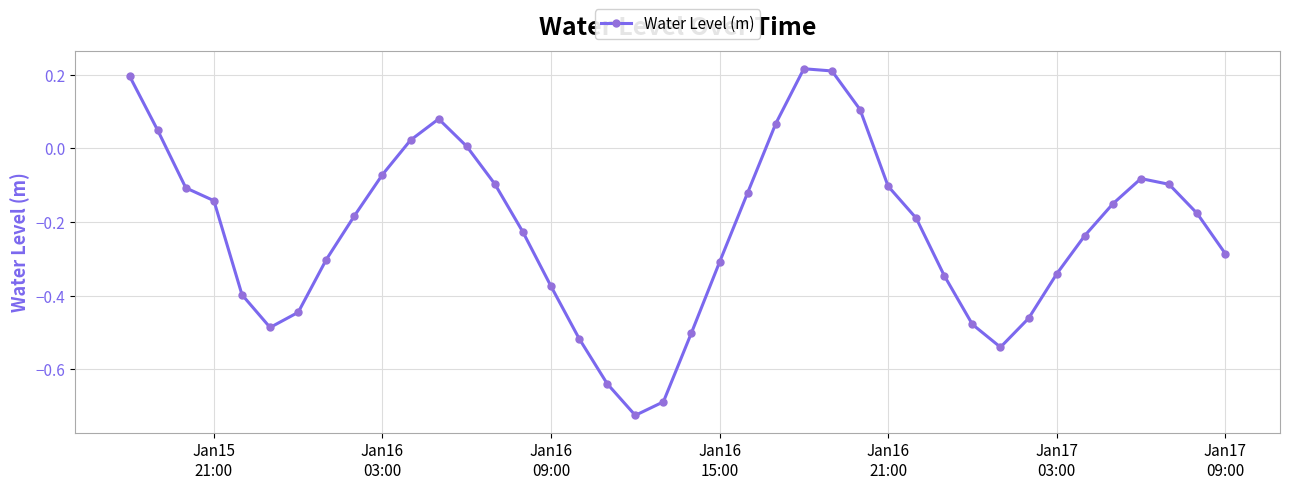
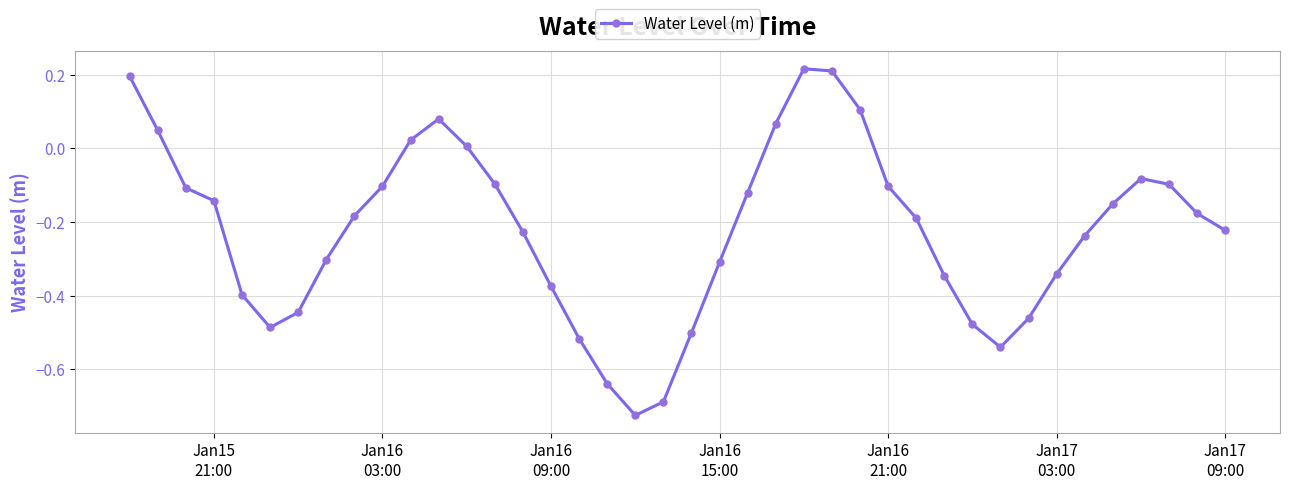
  {
    "Jan15 21:00": -0.14,
-   "Jan16 03:00": -0.07,
+   "Jan16 03:00": -0.10,
    "Jan16 09:00": -0.37,
    "Jan16 15:00": -0.31,
    "Jan16 21:00": -0.10,
    "Jan17 03:00": -0.34,
-   "Jan17 09:00": -0.29
+   "Jan17 09:00": -0.22
  }
